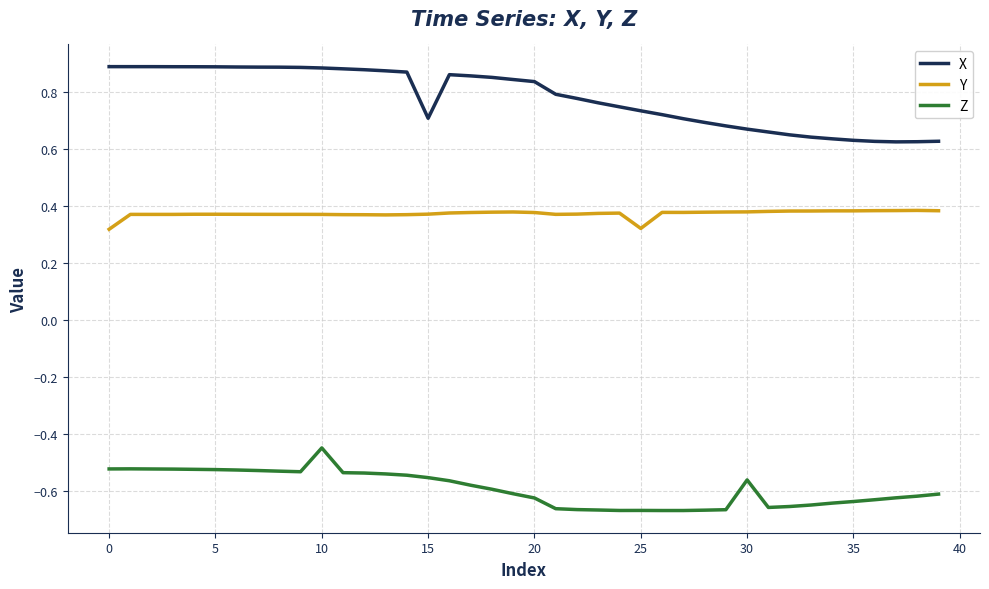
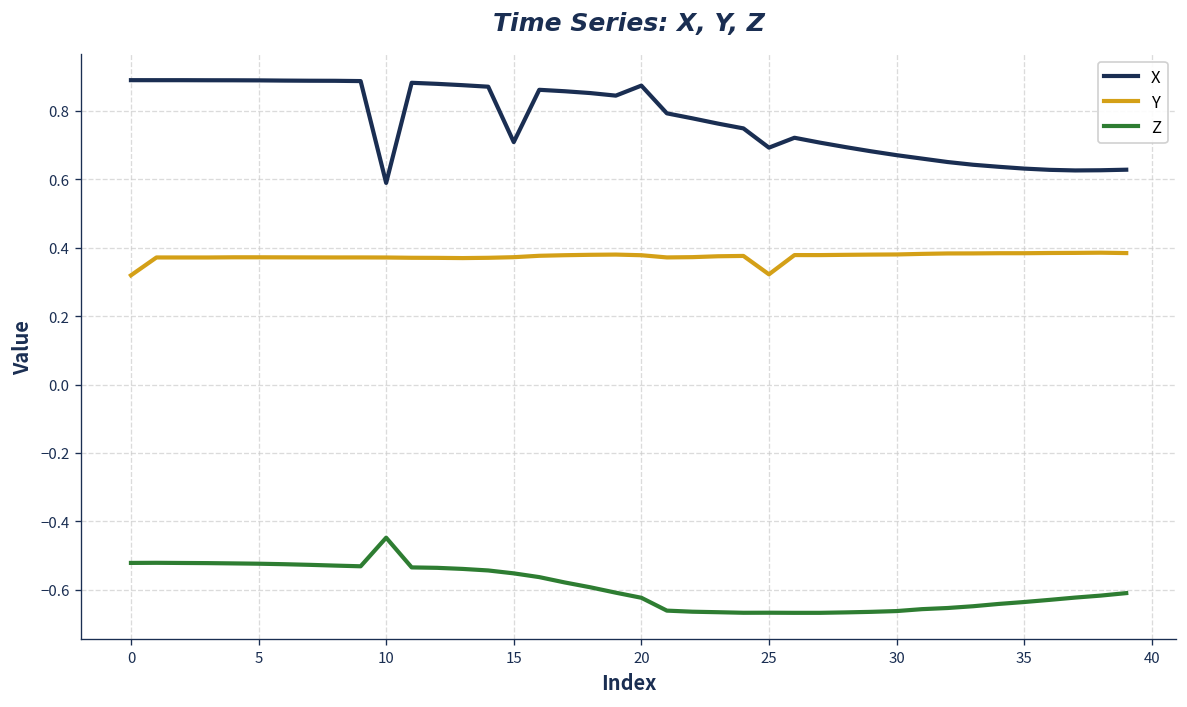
  {
    "X": {
      "0": 0.89,
      "5": 0.89,
-     "10": 0.89,
+     "10": 0.59,
      "15": 0.71,
-     "20": 0.84,
-     "25": 0.74,
+     "20": 0.87,
+     "25": 0.69,
      "30": 0.67,
      "35": 0.63
    },
    "Y": {
      "0": 0.32,
      "5": 0.37,
      "10": 0.37,
      "15": 0.37,
      "20": 0.38,
      "25": 0.32,
      "30": 0.38,
      "35": 0.38
    },
    "Z": {
      "0": -0.52,
      "5": -0.52,
      "10": -0.45,
      "15": -0.55,
      "20": -0.62,
      "25": -0.67,
-     "30": -0.56,
+     "30": -0.66,
      "35": -0.64
    }
  }
